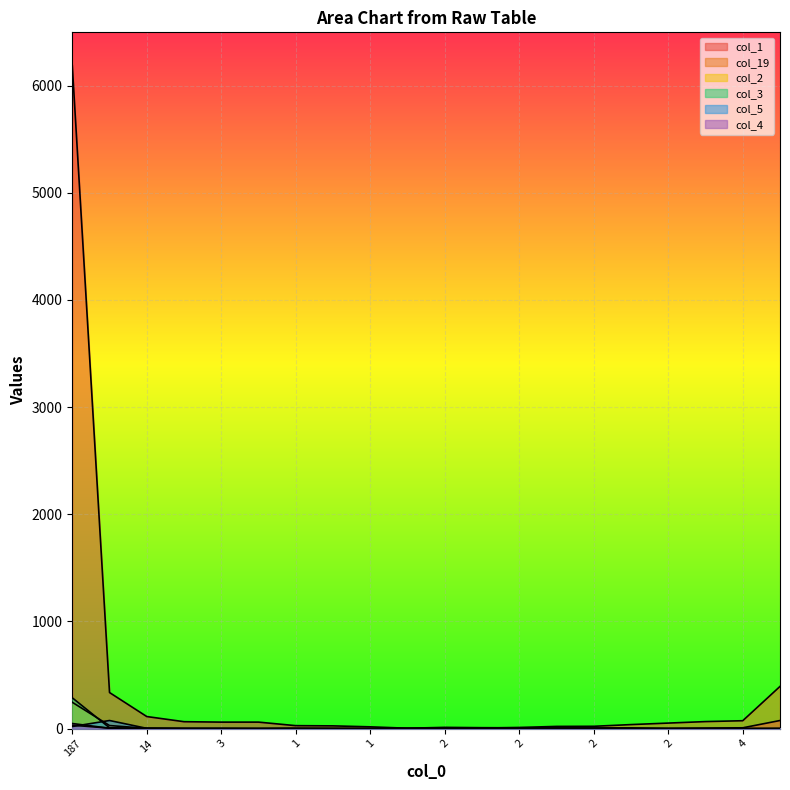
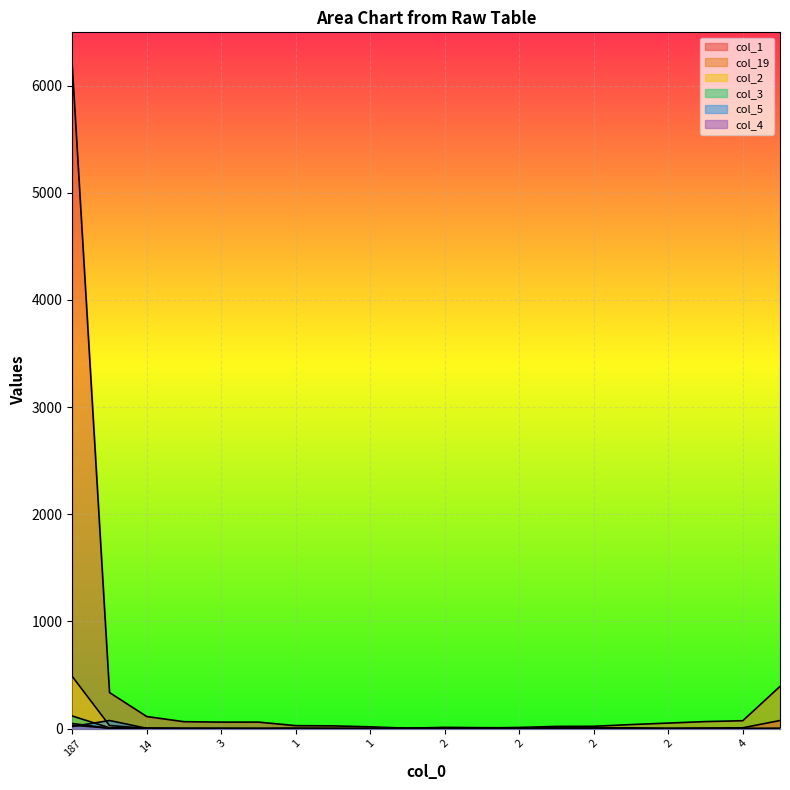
  {
    "col_2": {
-     "187": 250
+     "187": 490
    },
    "col_3": {
-     "187": 290
+     "187": 120
    }
  }
